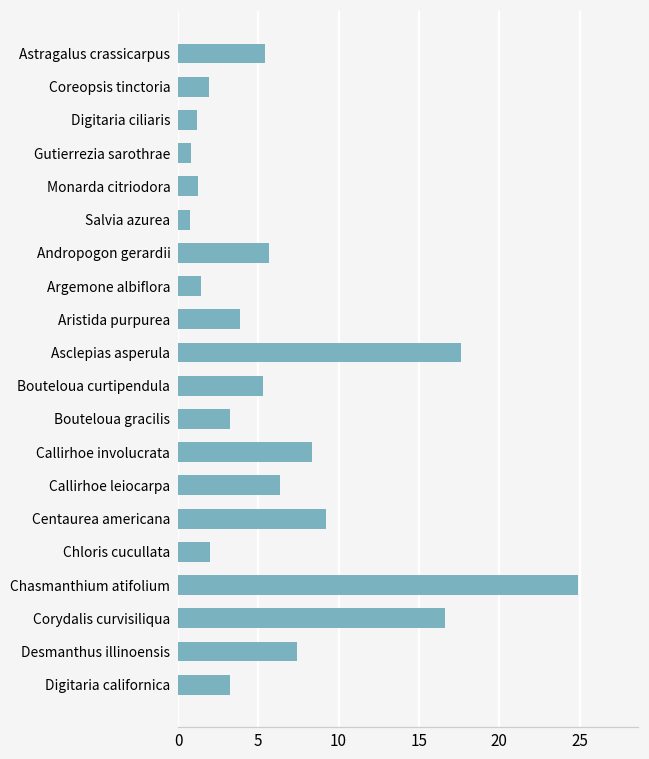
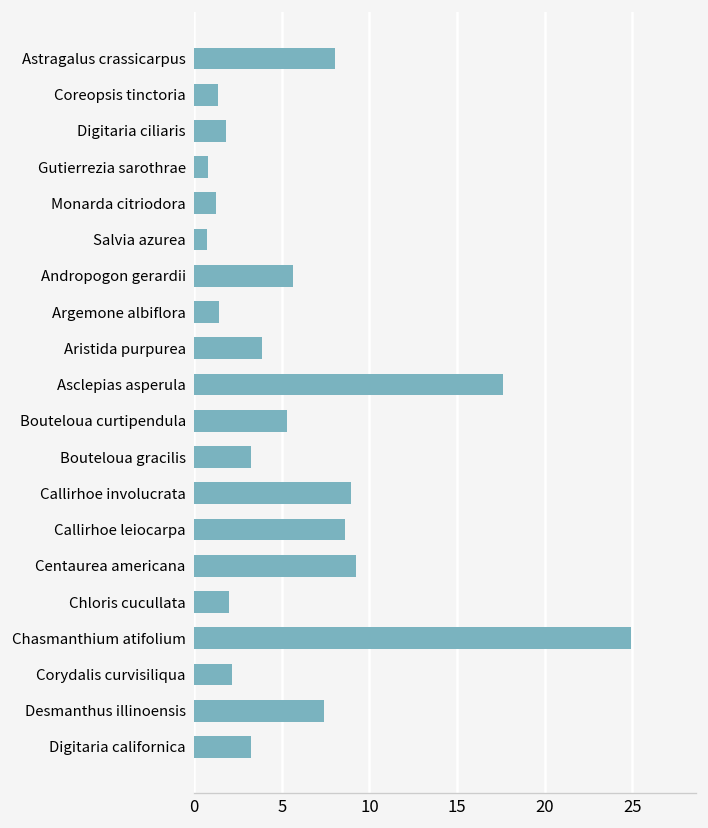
  {
-   "Astragalus crassicarpus": 5.4,
-   "Coreopsis tinctoria": 1.9,
-   "Digitaria ciliaris": 1.2,
+   "Astragalus crassicarpus": 8.1,
+   "Coreopsis tinctoria": 1.3,
+   "Digitaria ciliaris": 1.8,
    "Gutierrezia sarothrae": 0.8,
    "Monarda citriodora": 1.2,
    "Salvia azurea": 0.7,
    "Andropogon gerardii": 5.6,
    "Argemone albiflora": 1.4,
    "Aristida purpurea": 3.9,
    "Asclepias asperula": 17.6,
    "Bouteloua curtipendula": 5.3,
    "Bouteloua gracilis": 3.2,
-   "Callirhoe involucrata": 8.4,
-   "Callirhoe leiocarpa": 6.3,
+   "Callirhoe involucrata": 8.9,
+   "Callirhoe leiocarpa": 8.6,
    "Centaurea americana": 9.2,
    "Chloris cucullata": 2.0,
    "Chasmanthium atifolium": 24.9,
-   "Corydalis curvisiliqua": 16.6,
+   "Corydalis curvisiliqua": 2.2,
    "Desmanthus illinoensis": 7.4,
    "Digitaria californica": 3.2
  }
